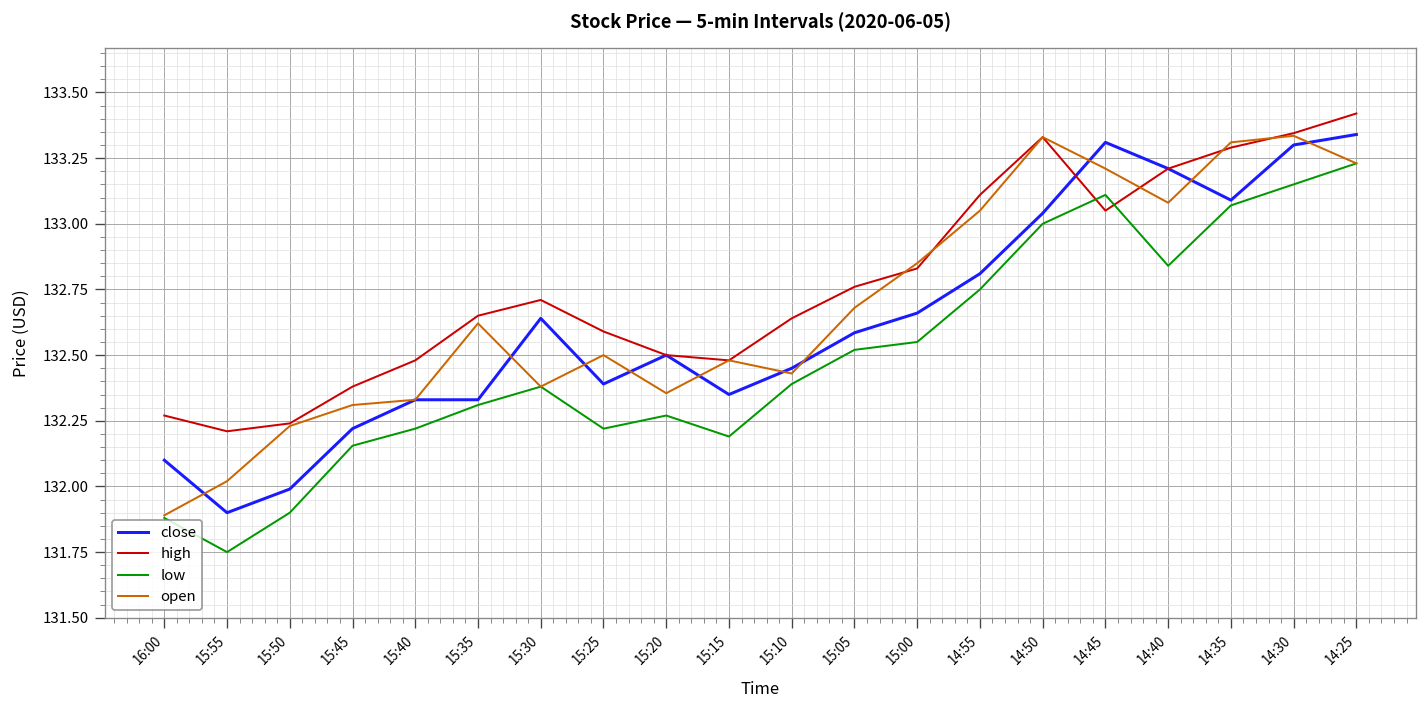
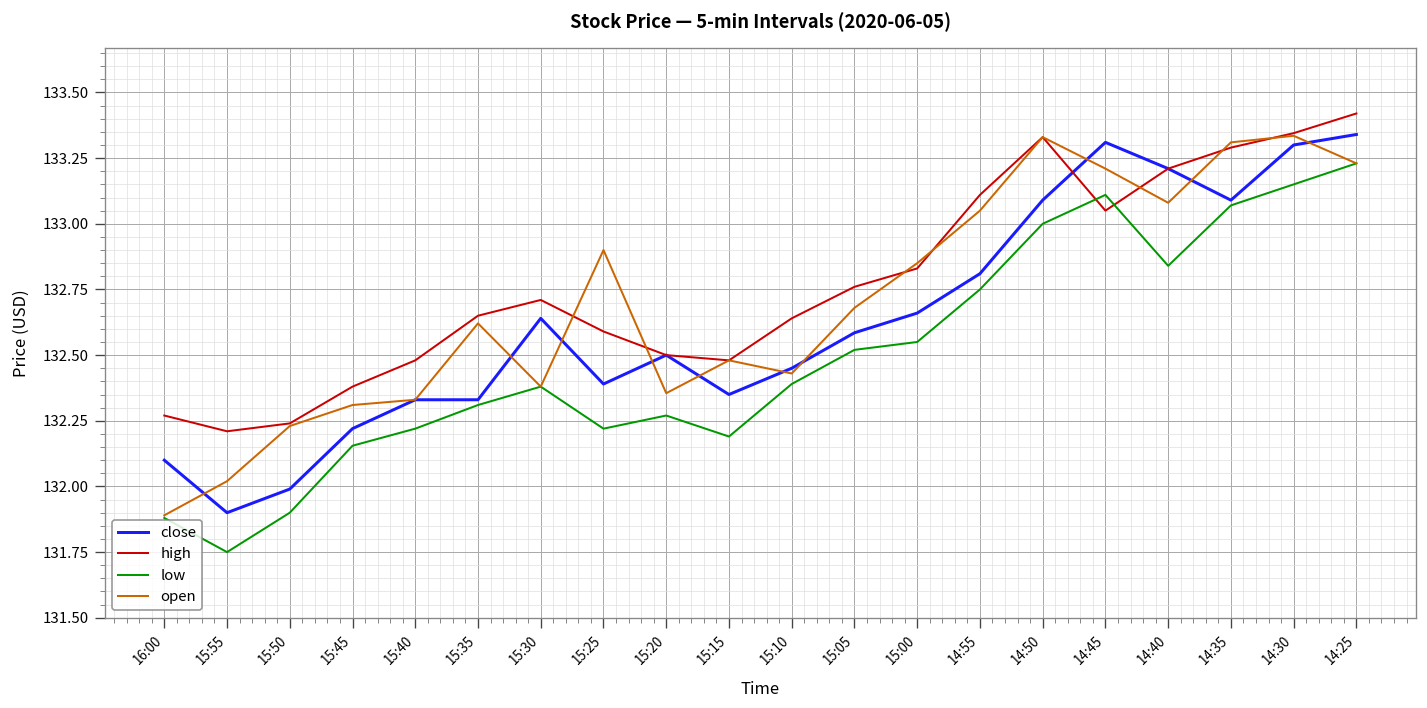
  {
    "close": {
      "16:00": 132.10,
      "15:55": 131.90,
      "15:50": 131.99,
      "15:45": 132.22,
      "15:35": 132.33,
      "15:30": 132.64,
      "15:25": 132.39,
      "15:15": 132.35,
      "15:10": 132.45,
      "15:05": 132.59,
      "15:00": 132.66,
      "14:55": 132.81,
-     "14:50": 133.04,
+     "14:50": 133.09,
      "14:45": 133.31,
      "14:35": 133.09,
      "14:30": 133.30,
      "14:25": 133.34
    },
    "high": {
      "16:00": 132.27,
      "15:55": 132.21,
      "15:45": 132.38,
      "15:40": 132.48,
      "15:35": 132.65,
      "15:30": 132.71,
      "15:25": 132.59,
      "15:10": 132.64,
      "15:05": 132.76,
      "15:00": 132.83,
      "14:55": 133.11,
      "14:45": 133.05,
      "14:35": 133.29,
      "14:25": 133.42
    },
    "low": {
      "15:55": 131.75,
      "15:50": 131.90,
      "15:45": 132.16,
      "15:40": 132.22,
      "15:35": 132.31,
      "15:25": 132.22,
      "15:20": 132.27,
      "15:15": 132.19,
      "15:10": 132.39,
      "15:05": 132.52,
      "15:00": 132.55,
      "14:55": 132.75,
      "14:50": 133.00,
      "14:45": 133.11,
      "14:40": 132.84,
      "14:35": 133.07,
      "14:30": 133.15
    },
    "open": {
      "15:55": 132.02,
      "15:45": 132.3,
      "15:35": 132.62,
-     "15:25": 132.5,
+     "15:25": 132.9,
      "15:20": 132.36,
      "15:10": 132.43,
      "15:05": 132.68,
      "15:00": 132.85,
      "14:55": 133.05,
      "14:45": 133.2,
      "14:40": 133.08,
      "14:35": 133.3
    }
  }
